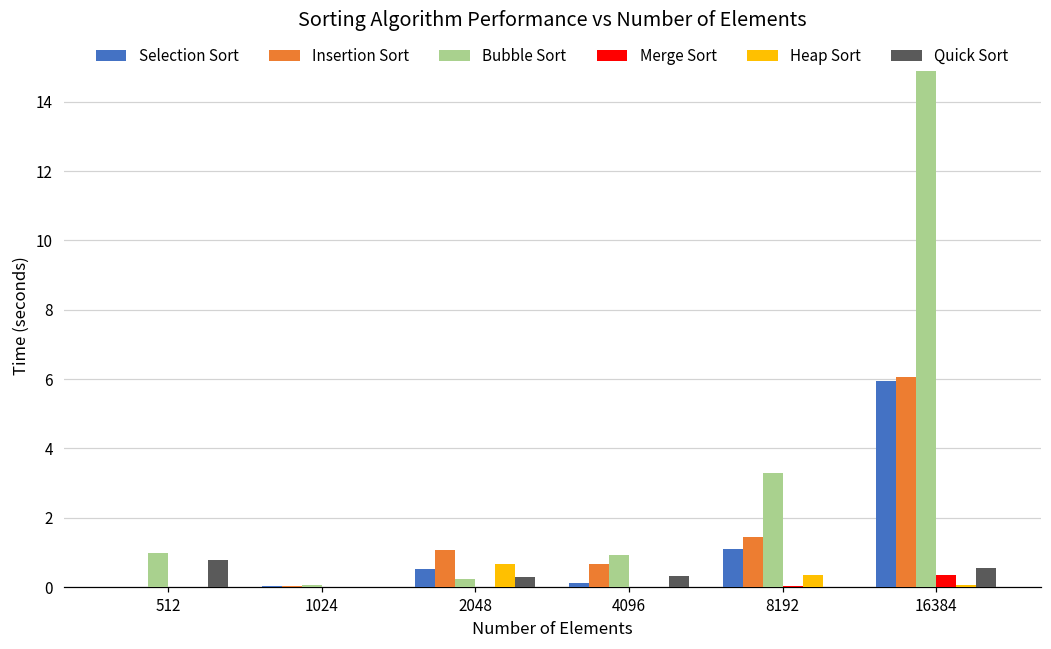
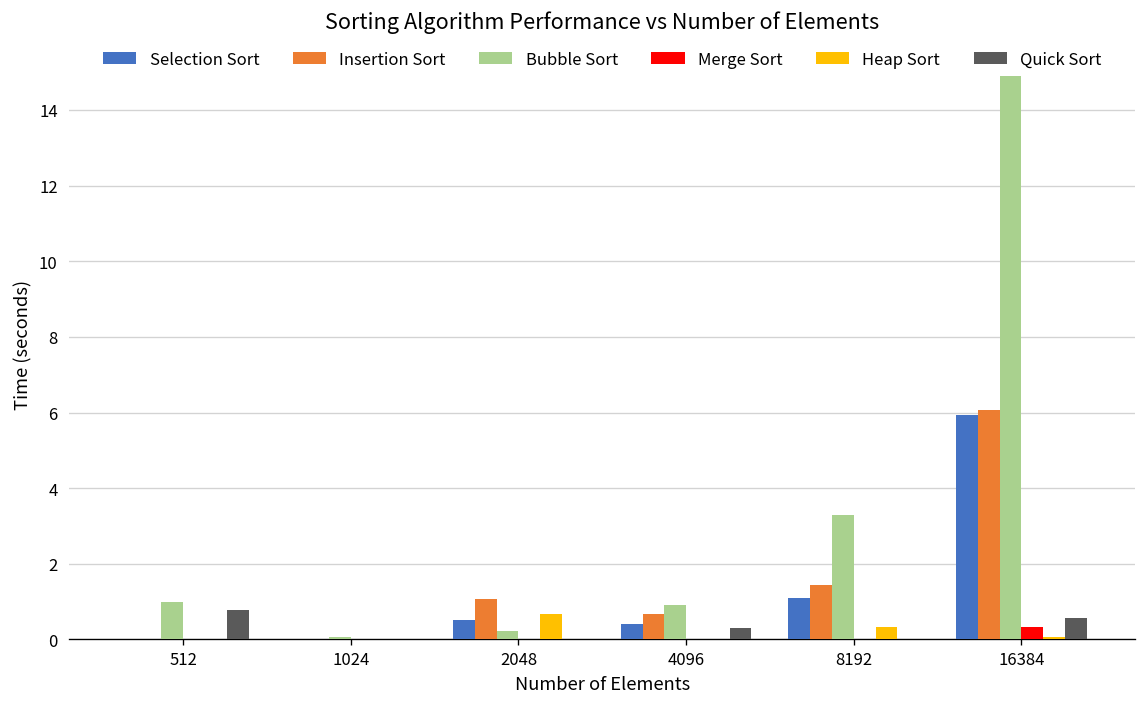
  {
    "Selection Sort": {
      "2048": 0.5,
-     "4096": 0.1,
+     "4096": 0.4,
      "8192": 1.1,
      "16384": 5.9
    },
    "Insertion Sort": {
      "2048": 1.1,
      "4096": 0.7,
      "8192": 1.4,
      "16384": 6.1
    },
    "Bubble Sort": {
      "512": 1.0,
      "2048": 0.2,
      "4096": 0.9,
      "8192": 3.3,
      "16384": 14.9
    },
    "Merge Sort": {
      "16384": 0.3
    },
    "Heap Sort": {
      "2048": 0.7,
      "8192": 0.3
    },
    "Quick Sort": {
      "512": 0.8,
-     "2048": 0.3,
+     "2048": 0.0,
      "4096": 0.3,
      "16384": 0.6
    }
  }
